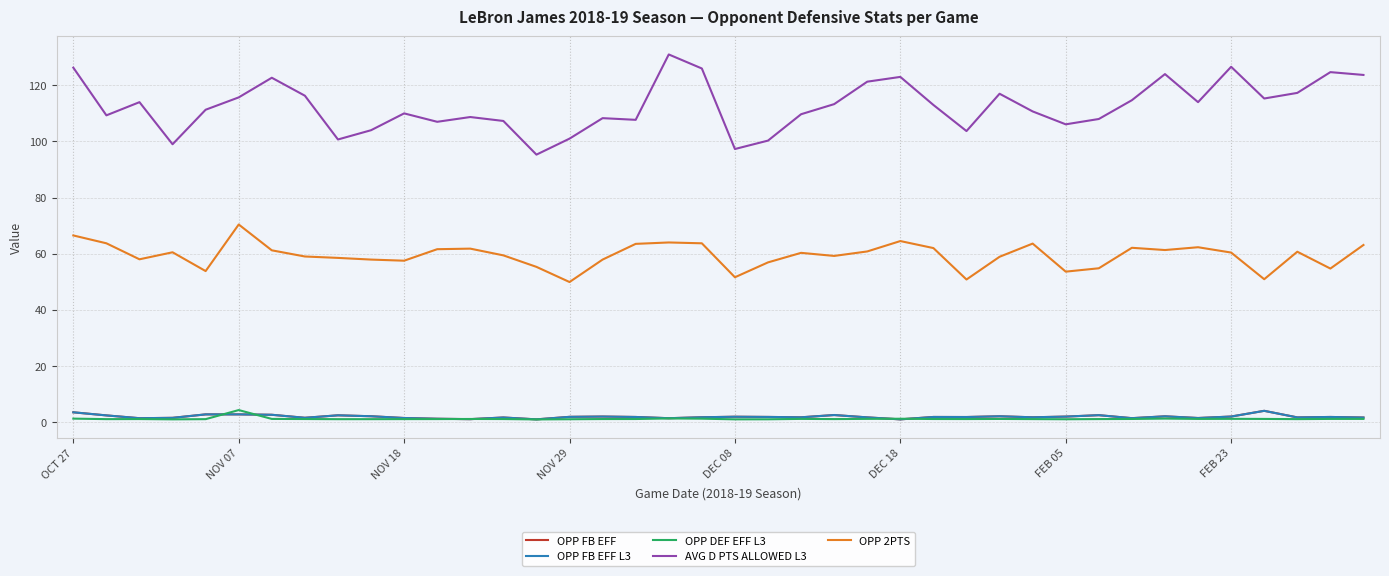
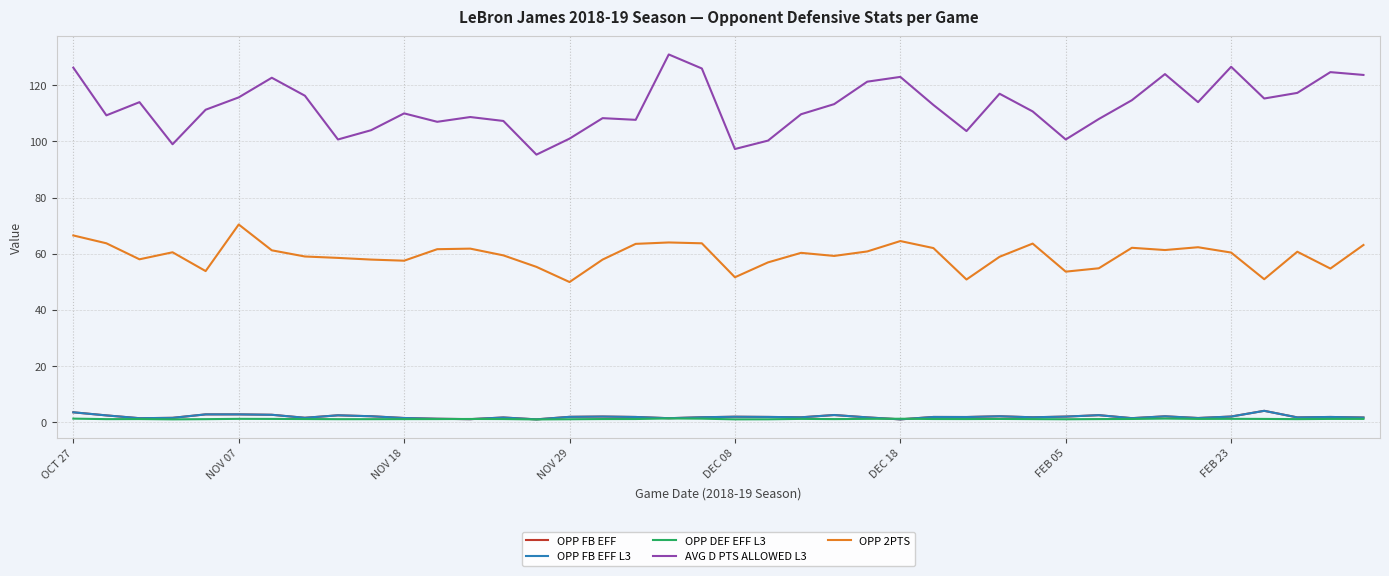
  {
    "OPP FB EFF L3": {
      "OCT 27": 3,
      "NOV 07": 3,
      "DEC 08": 2,
      "FEB 05": 2
    },
    "OPP DEF EFF L3": {
      "OCT 27": 1,
-     "NOV 07": 4,
+     "NOV 07": 1,
      "DEC 08": 1,
      "FEB 05": 1
    },
    "AVG D PTS ALLOWED L3": {
      "OCT 27": 126,
      "NOV 07": 116,
      "NOV 18": 110,
      "NOV 29": 101,
      "DEC 08": 97,
      "DEC 18": 123,
-     "FEB 05": 106,
+     "FEB 05": 101,
      "FEB 23": 127
    },
    "OPP 2PTS": {
      "OCT 27": 67,
      "NOV 07": 70,
      "NOV 18": 58,
      "NOV 29": 50,
      "DEC 08": 52,
      "DEC 18": 65,
      "FEB 05": 54,
      "FEB 23": 60
    }
  }
